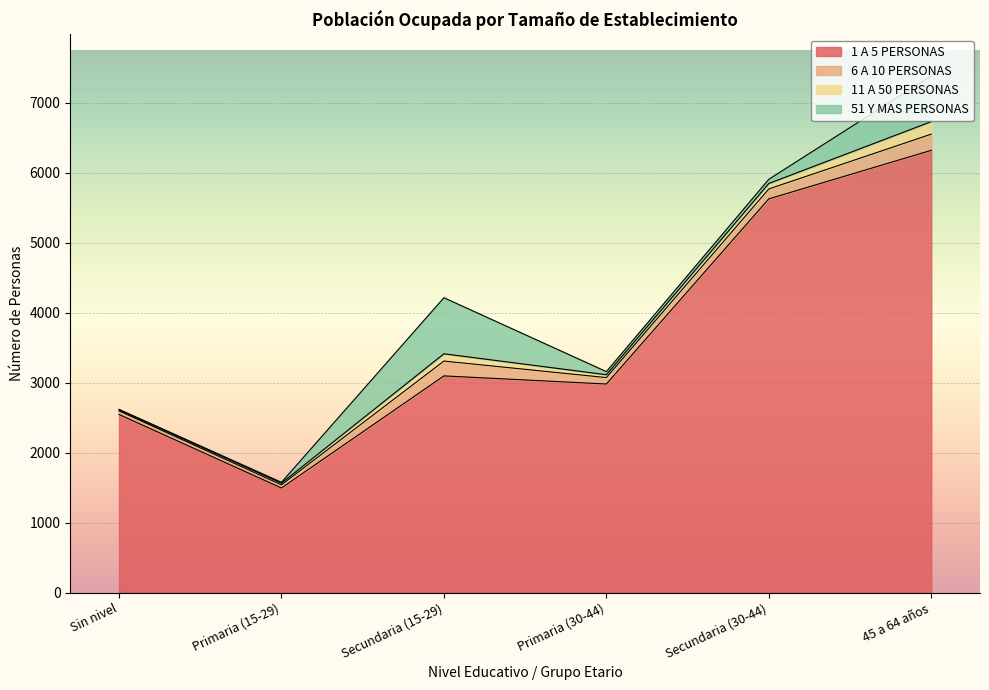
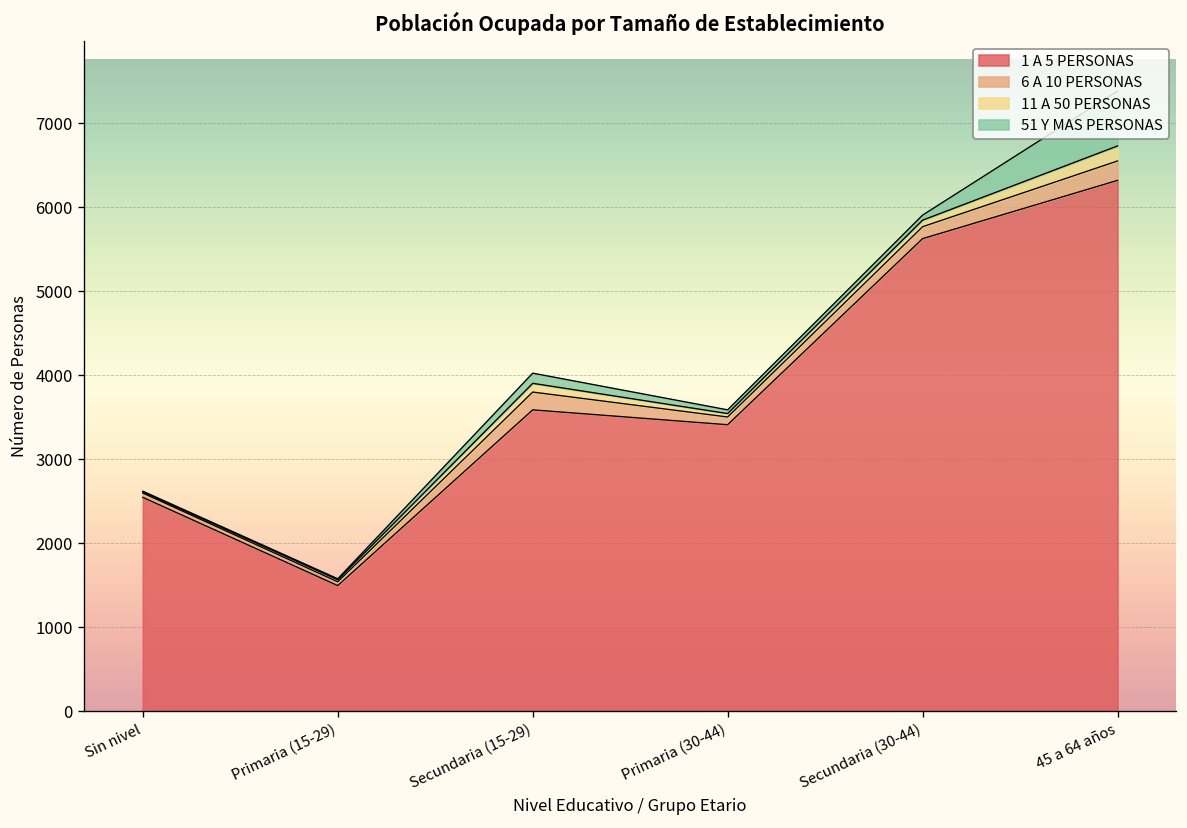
  {
    "1 A 5 PERSONAS": {
      "Sin nivel": 2500,
      "Primaria (15-29)": 1500,
-     "Secundaria (15-29)": 3100,
-     "Primaria (30-44)": 3000,
+     "Secundaria (15-29)": 3600,
+     "Primaria (30-44)": 3400,
      "Secundaria (30-44)": 5600,
      "45 a 64 años": 6300
    },
    "51 Y MAS PERSONAS": {
-     "Secundaria (15-29)": 800,
+     "Secundaria (15-29)": 100,
      "Primaria (30-44)": 0,
      "Secundaria (30-44)": 100
    }
  }
